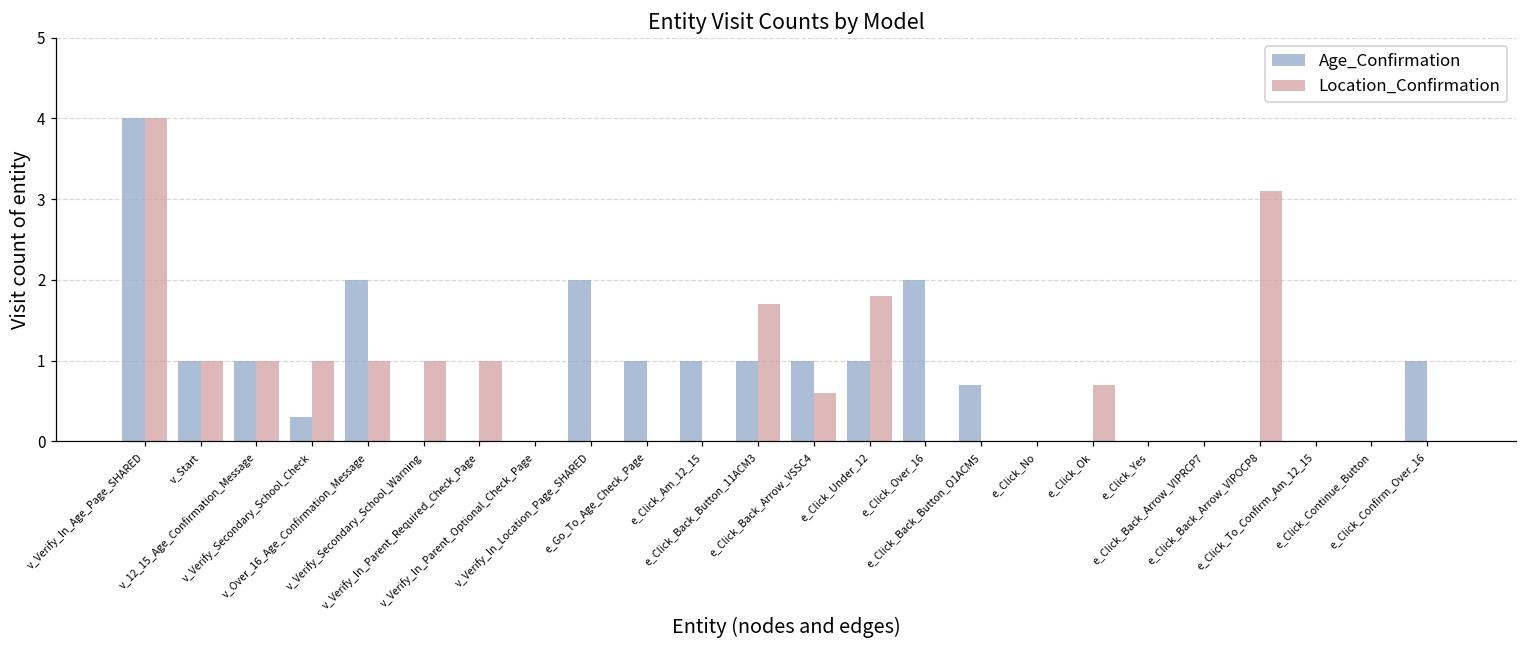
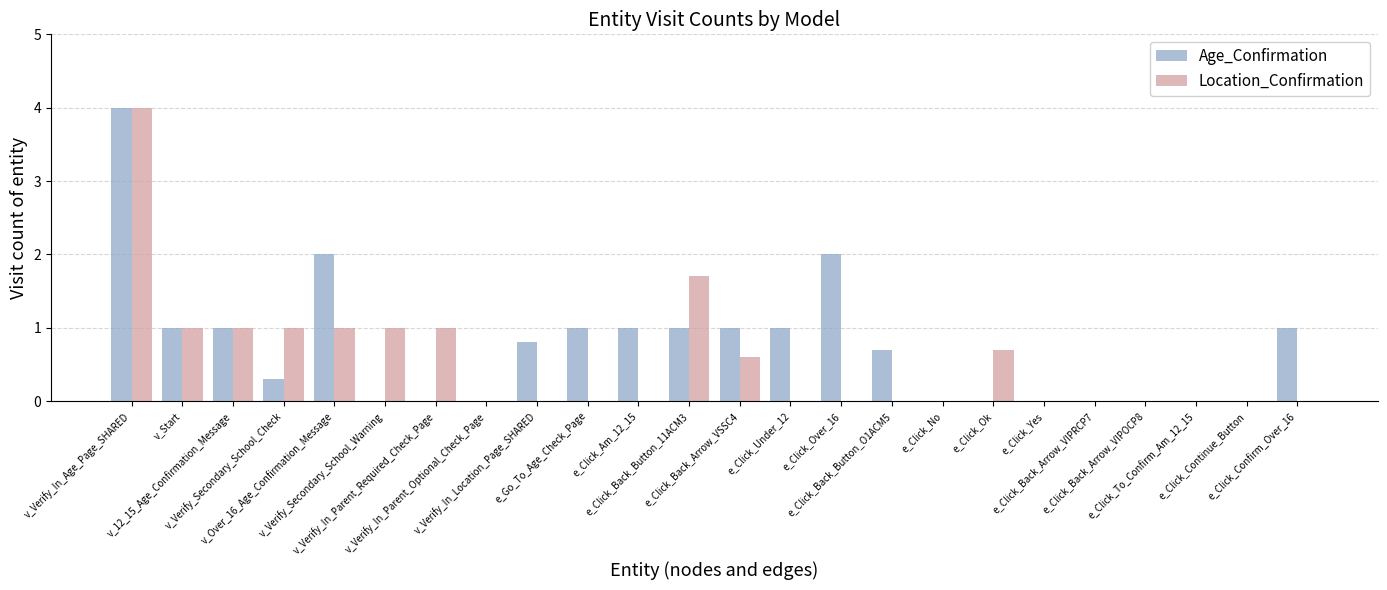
  {
    "Age_Confirmation": {
      "v_Verify_In_Age_Page_SHARED": 4.0,
      "v_Start": 1.0,
      "v_12_15_Age_Confirmation_Message": 1.0,
      "v_Verify_Secondary_School_Check": 0.3,
      "v_Over_16_Age_Confirmation_Message": 2.0,
      "v_Verify_Secondary_School_Warning": 0.0,
      "v_Verify_In_Parent_Required_Check_Page": 0.0,
      "v_Verify_In_Parent_Optional_Check_Page": 0.0,
-     "v_Verify_In_Location_Page_SHARED": 2.0,
+     "v_Verify_In_Location_Page_SHARED": 0.8,
      "e_Go_To_Age_Check_Page": 1.0,
      "e_Click_Am_12_15": 1.0,
      "e_Click_Back_Button_11ACM3": 1.0,
      "e_Click_Back_Arrow_VSSC4": 1.0,
      "e_Click_Under_12": 1.0,
      "e_Click_Over_16": 2.0,
      "e_Click_Back_Button_O1ACM5": 0.7,
      "e_Click_No": 0.0,
      "e_Click_Ok": 0.0,
      "e_Click_Yes": 0.0,
      "e_Click_Back_Arrow_VIPRCP7": 0.0,
      "e_Click_Back_Arrow_VIPOCP8": 0.0,
      "e_Click_To_Confirm_Am_12_15": 0.0,
      "e_Click_Continue_Button": 0.0,
      "e_Click_Confirm_Over_16": 1.0
    },
    "Location_Confirmation": {
      "v_Verify_In_Age_Page_SHARED": 4.0,
      "v_Start": 1.0,
      "v_12_15_Age_Confirmation_Message": 1.0,
      "v_Verify_Secondary_School_Check": 1.0,
      "v_Over_16_Age_Confirmation_Message": 1.0,
      "v_Verify_Secondary_School_Warning": 1.0,
      "v_Verify_In_Parent_Required_Check_Page": 1.0,
      "v_Verify_In_Parent_Optional_Check_Page": 0.0,
      "v_Verify_In_Location_Page_SHARED": 0.0,
      "e_Go_To_Age_Check_Page": 0.0,
      "e_Click_Am_12_15": 0.0,
      "e_Click_Back_Button_11ACM3": 1.7,
      "e_Click_Back_Arrow_VSSC4": 0.6,
-     "e_Click_Under_12": 1.8,
+     "e_Click_Under_12": 0.0,
      "e_Click_Over_16": 0.0,
      "e_Click_Back_Button_O1ACM5": 0.0,
      "e_Click_No": 0.0,
      "e_Click_Ok": 0.7,
      "e_Click_Yes": 0.0,
      "e_Click_Back_Arrow_VIPRCP7": 0.0,
-     "e_Click_Back_Arrow_VIPOCP8": 3.1,
+     "e_Click_Back_Arrow_VIPOCP8": 0.0,
      "e_Click_To_Confirm_Am_12_15": 0.0,
      "e_Click_Continue_Button": 0.0,
      "e_Click_Confirm_Over_16": 0.0
    }
  }
